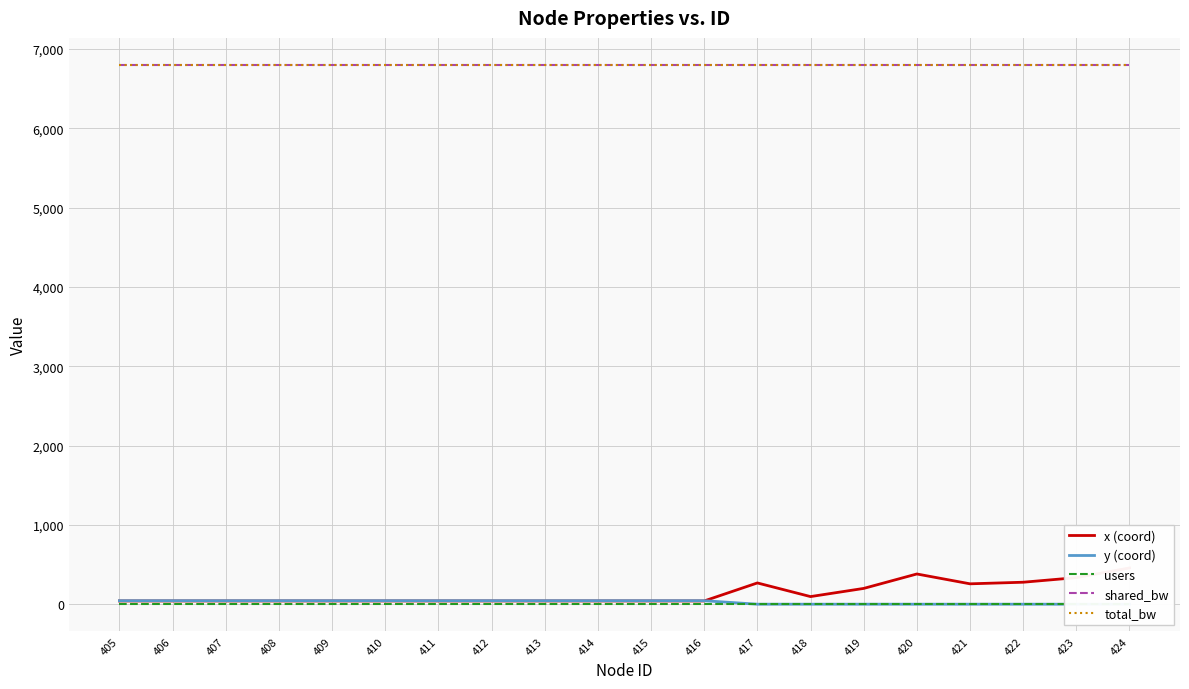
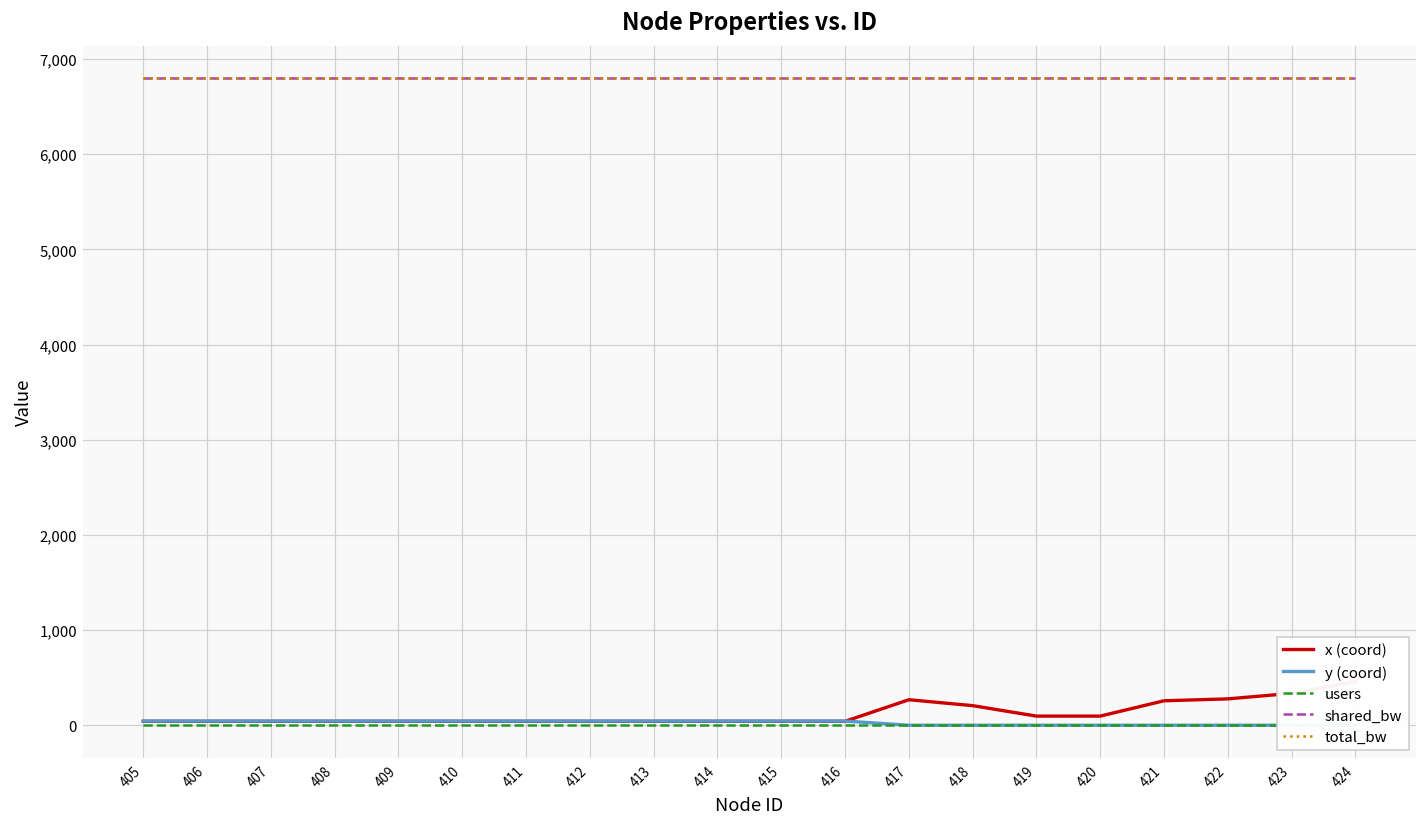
  {
    "x (coord)": {
      "417": "300",
-     "418": "100",
-     "419": "200",
-     "420": "400",
+     "418": "200",
+     "419": "100",
+     "420": "100",
      "421": "300",
      "422": "300"
    },
    "users": {
      "405": "0",
      "406": "0",
      "407": "0",
      "408": "0",
      "409": "0",
      "410": "0",
      "411": "0",
      "412": "0",
      "413": "0",
      "414": "0",
      "415": "0",
      "416": "0"
    },
    "total_bw": {
      "405": "6,800",
      "406": "6,800",
      "407": "6,800",
      "408": "6,800",
      "409": "6,800",
      "410": "6,800",
      "411": "6,800",
      "412": "6,800",
      "413": "6,800",
      "414": "6,800",
      "415": "6,800",
      "416": "6,800",
      "417": "6,800",
      "418": "6,800",
      "419": "6,800",
      "420": "6,800",
      "421": "6,800",
      "422": "6,800",
      "423": "6,800",
      "424": "6,800"
    }
  }
